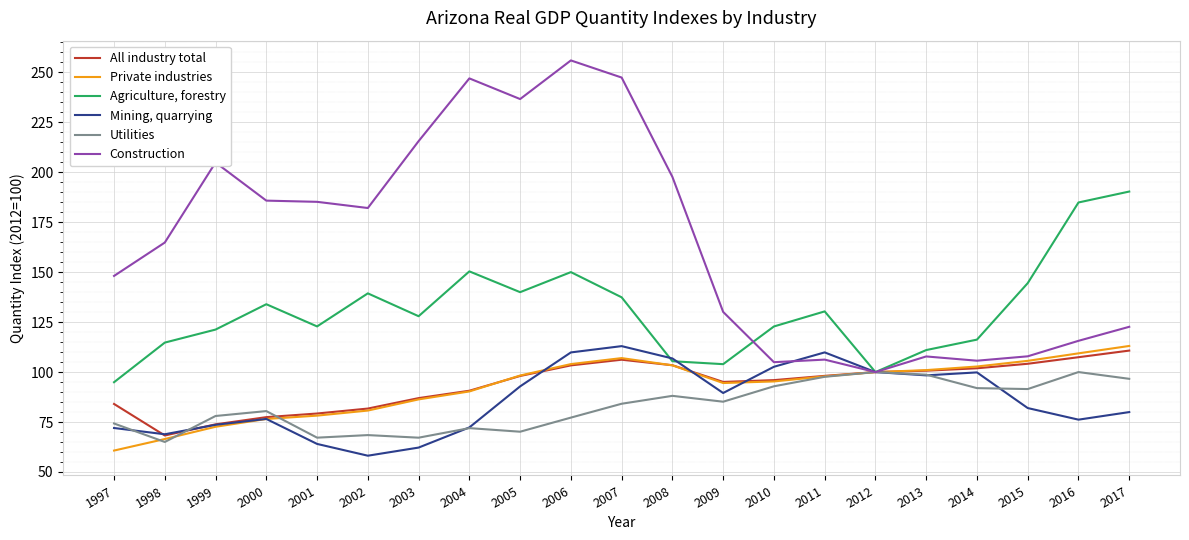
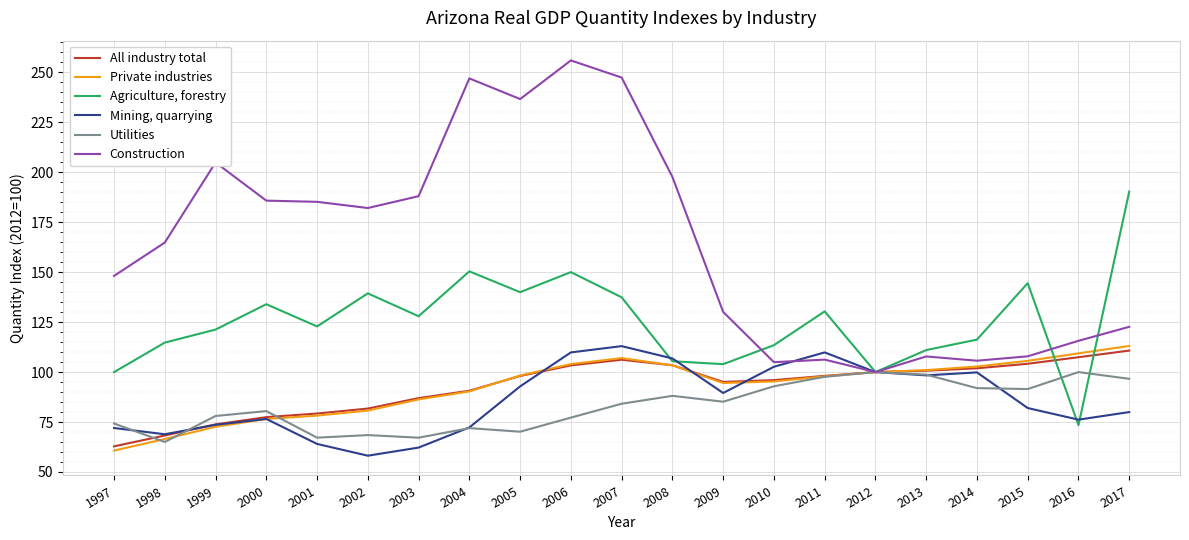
  {
    "All industry total": {
-     "1997": 84,
+     "1997": 63,
      "2015": 104,
      "2016": 107,
      "2017": 111
    },
    "Private industries": {
      "1997": 61,
      "1998": 66,
      "2015": 106,
      "2016": 109,
      "2017": 113
    },
    "Agriculture, forestry": {
-     "1997": 95,
+     "1997": 100,
      "1998": 115,
      "1999": 121,
      "2000": 134,
      "2001": 123,
      "2002": 139,
      "2003": 128,
      "2004": 150,
      "2005": 140,
      "2006": 150,
      "2007": 137,
      "2008": 105,
      "2009": 104,
-     "2010": 123,
+     "2010": 113,
      "2011": 130,
      "2013": 111,
      "2014": 116,
      "2015": 145,
-     "2016": 185,
+     "2016": 73,
      "2017": 190
    },
    "Mining, quarrying": {
      "1997": 72,
      "2001": 64,
      "2002": 58,
      "2003": 62,
      "2005": 93,
      "2006": 110,
      "2007": 113,
      "2008": 107,
      "2009": 90,
      "2010": 103,
      "2011": 110,
      "2014": 100,
      "2015": 82,
      "2016": 76,
      "2017": 80
    },
    "Utilities": {
      "1997": 74,
      "1998": 65,
      "1999": 78,
      "2000": 80,
      "2001": 67,
      "2002": 68,
      "2003": 67,
      "2005": 70,
      "2006": 77,
      "2007": 84,
      "2008": 88,
      "2009": 85,
      "2010": 93,
      "2014": 92,
      "2015": 92,
      "2016": 100,
      "2017": 97
    },
    "Construction": {
      "1997": 148,
      "1998": 165,
      "2000": 186,
      "2001": 185,
      "2002": 182,
-     "2003": 216,
+     "2003": 188,
      "2004": 247,
      "2005": 237,
      "2006": 256,
      "2007": 247,
      "2008": 198,
      "2009": 130,
      "2010": 105,
      "2011": 106,
      "2013": 108,
      "2014": 106,
      "2015": 108,
      "2016": 116,
      "2017": 123
    }
  }
